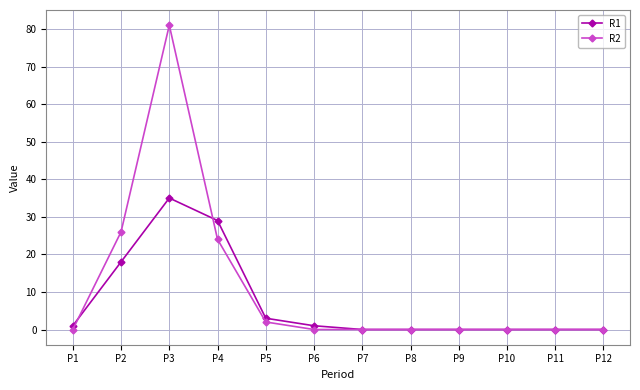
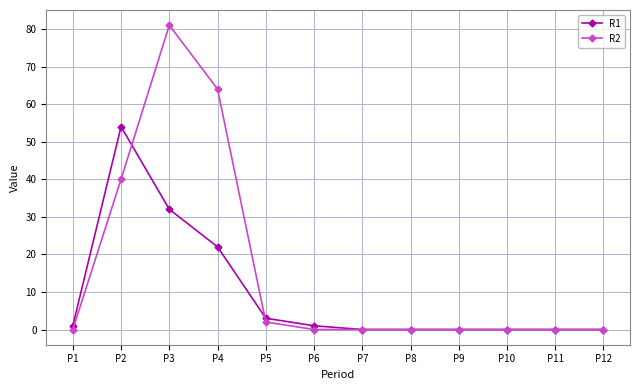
  {
    "R1": {
      "P1": 1,
-     "P2": 18,
-     "P3": 35,
-     "P4": 29,
+     "P2": 54,
+     "P3": 32,
+     "P4": 22,
      "P5": 3,
      "P6": 1
    },
    "R2": {
      "P1": 0,
-     "P2": 26,
+     "P2": 40,
      "P3": 81,
-     "P4": 24,
+     "P4": 64,
      "P5": 2,
      "P6": 0
    }
  }
